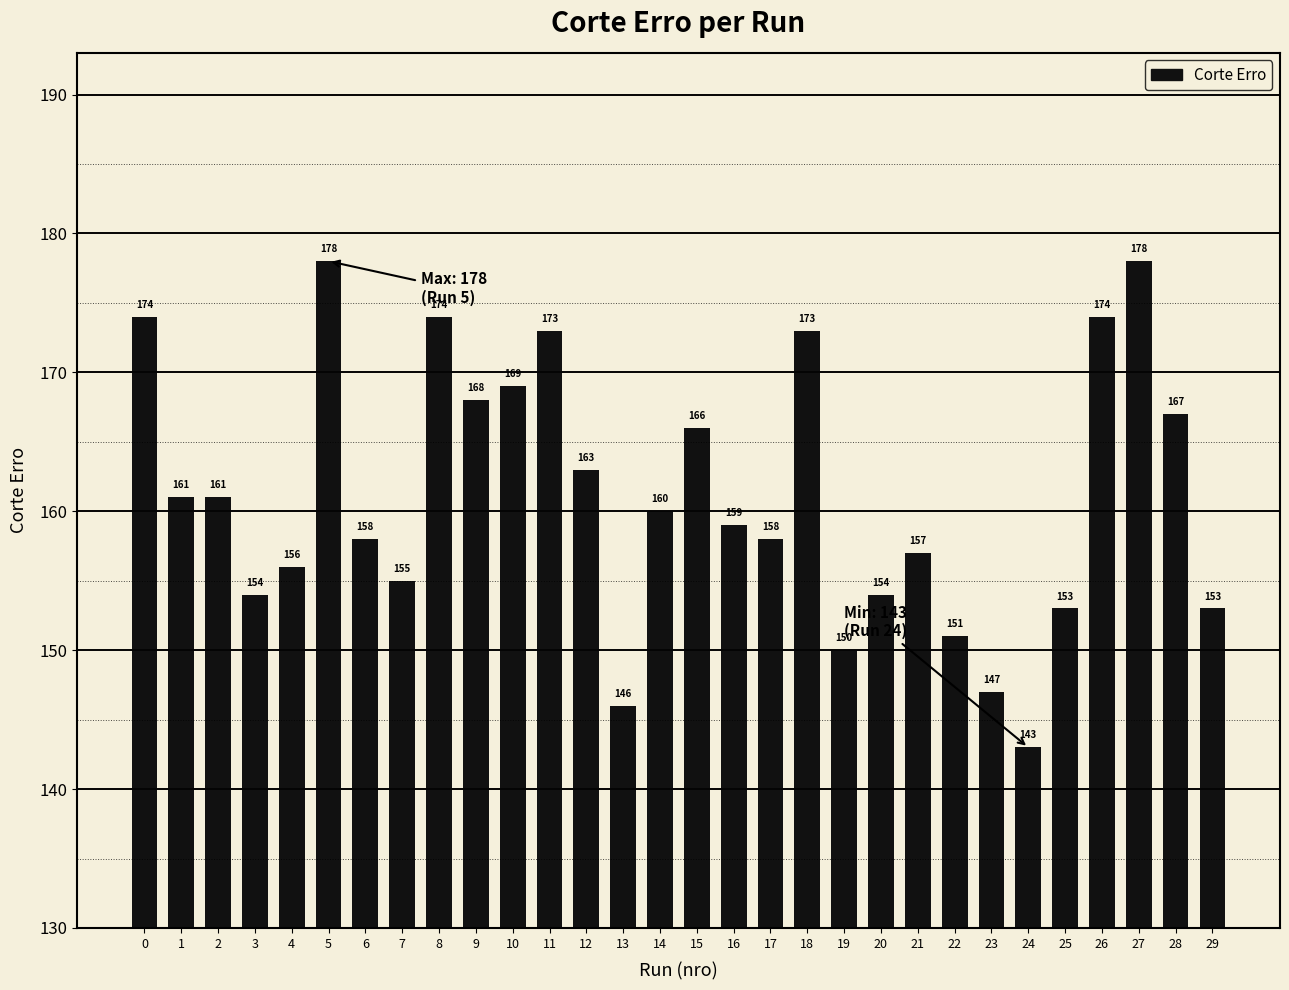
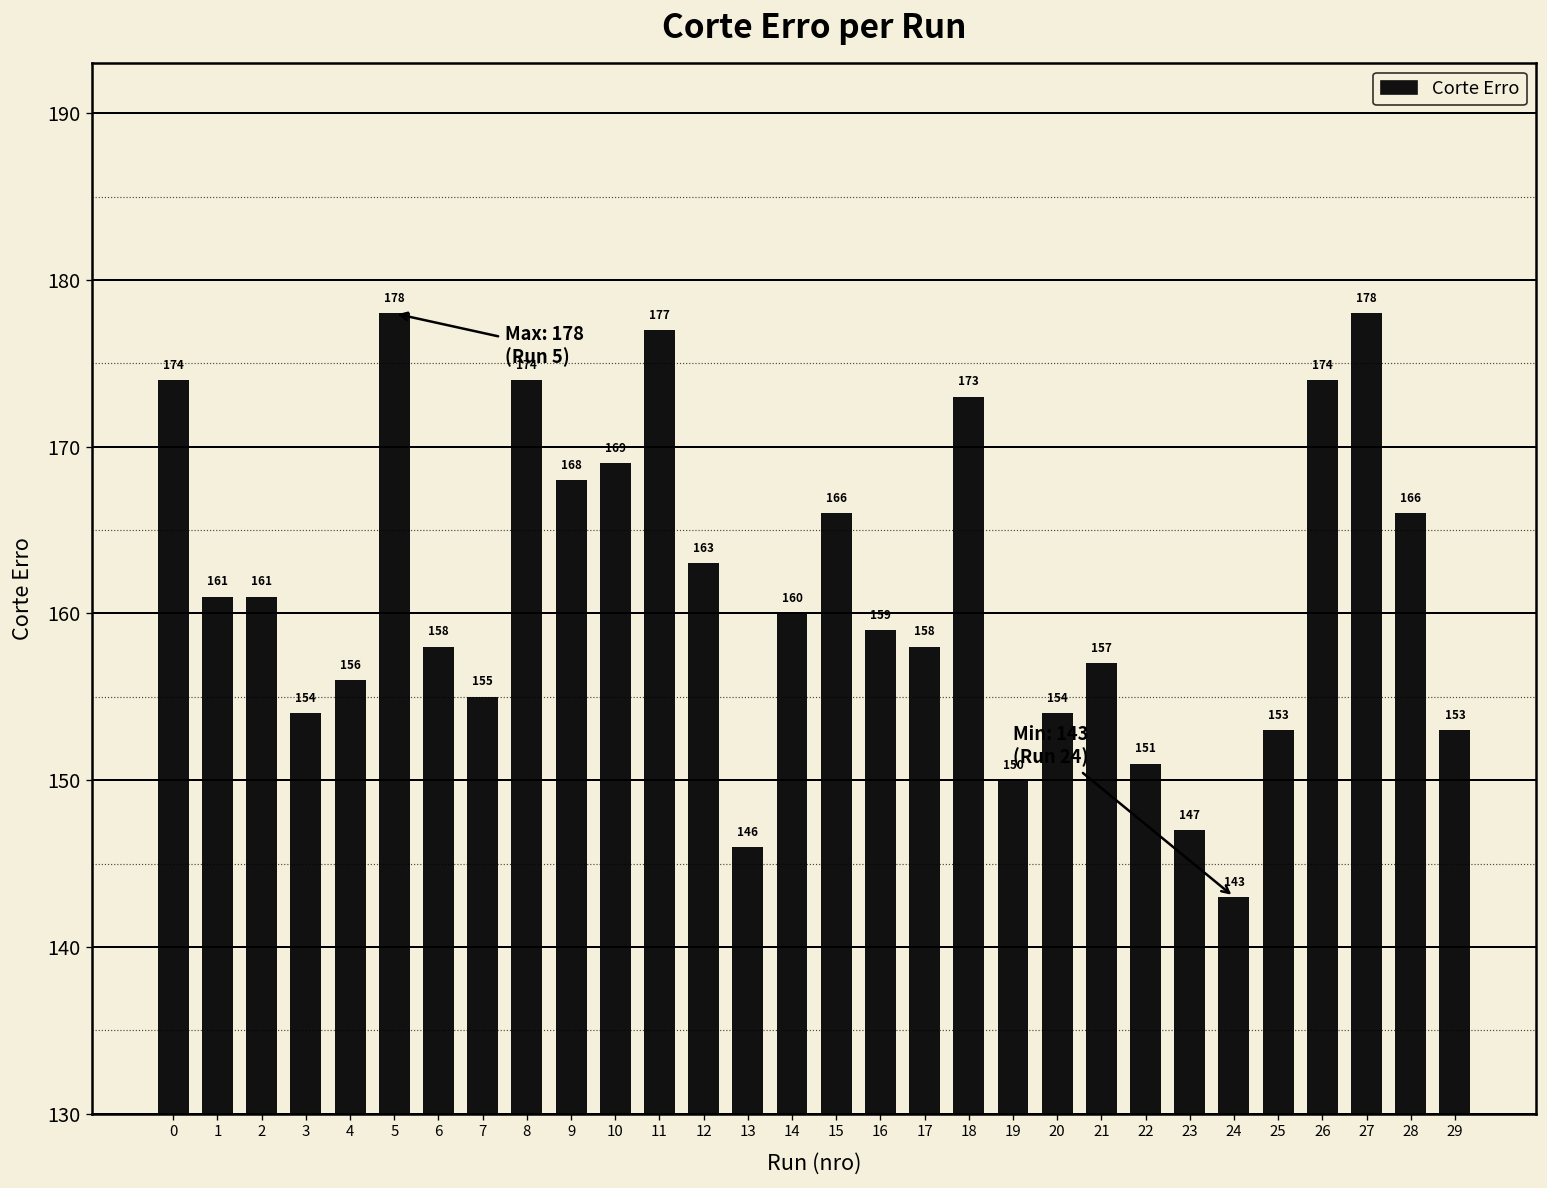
  {
    "0": 174,
    "1": 161,
    "2": 161,
    "3": 154,
    "4": 156,
    "5": 178,
    "6": 158,
    "7": 155,
    "9": 168,
    "10": 169,
-   "11": 173,
+   "11": 177,
    "12": 163,
    "13": 146,
    "14": 160,
    "15": 166,
    "16": 159,
    "17": 158,
    "18": 173,
    "20": 154,
    "21": 157,
    "24": 143,
    "25": 153,
    "26": 174,
    "27": 178,
-   "28": 167,
+   "28": 166,
    "29": 153
  }
